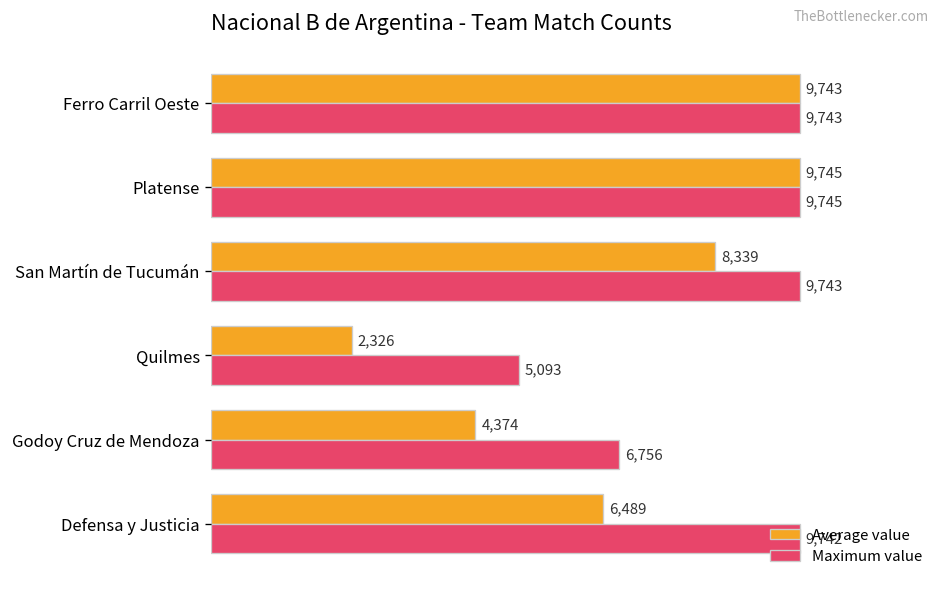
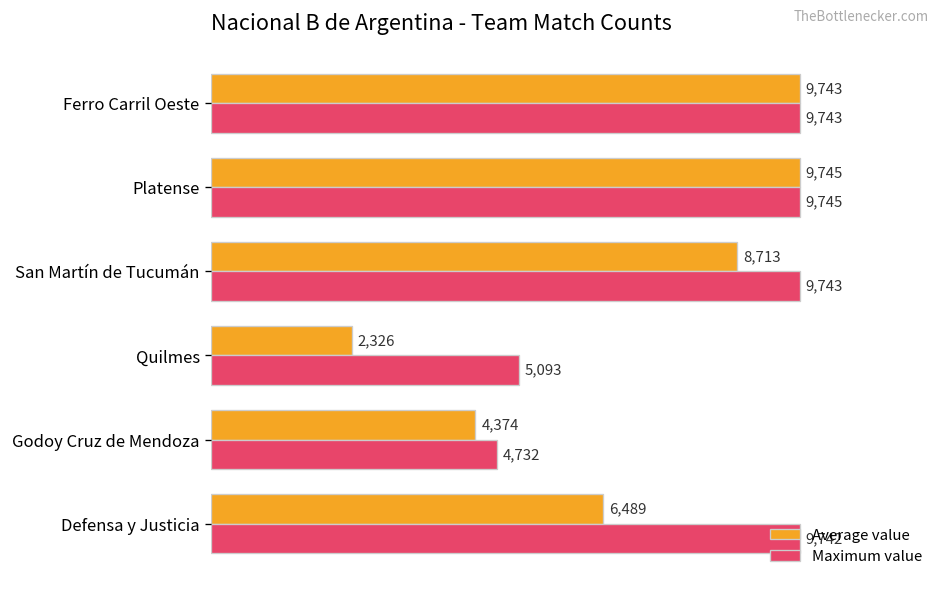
  {
    "Average value": {
      "Ferro Carril Oeste": "9,743",
      "Platense": "9,745",
-     "San Martín de Tucumán": "8,339",
+     "San Martín de Tucumán": "8,713",
      "Quilmes": "2,326",
      "Godoy Cruz de Mendoza": "4,374",
      "Defensa y Justicia": "6,489"
    },
    "Maximum value": {
      "Ferro Carril Oeste": "9,743",
      "Platense": "9,745",
      "San Martín de Tucumán": "9,743",
      "Quilmes": "5,093",
-     "Godoy Cruz de Mendoza": "6,756",
+     "Godoy Cruz de Mendoza": "4,732",
      "Defensa y Justicia": "9,742"
    }
  }
